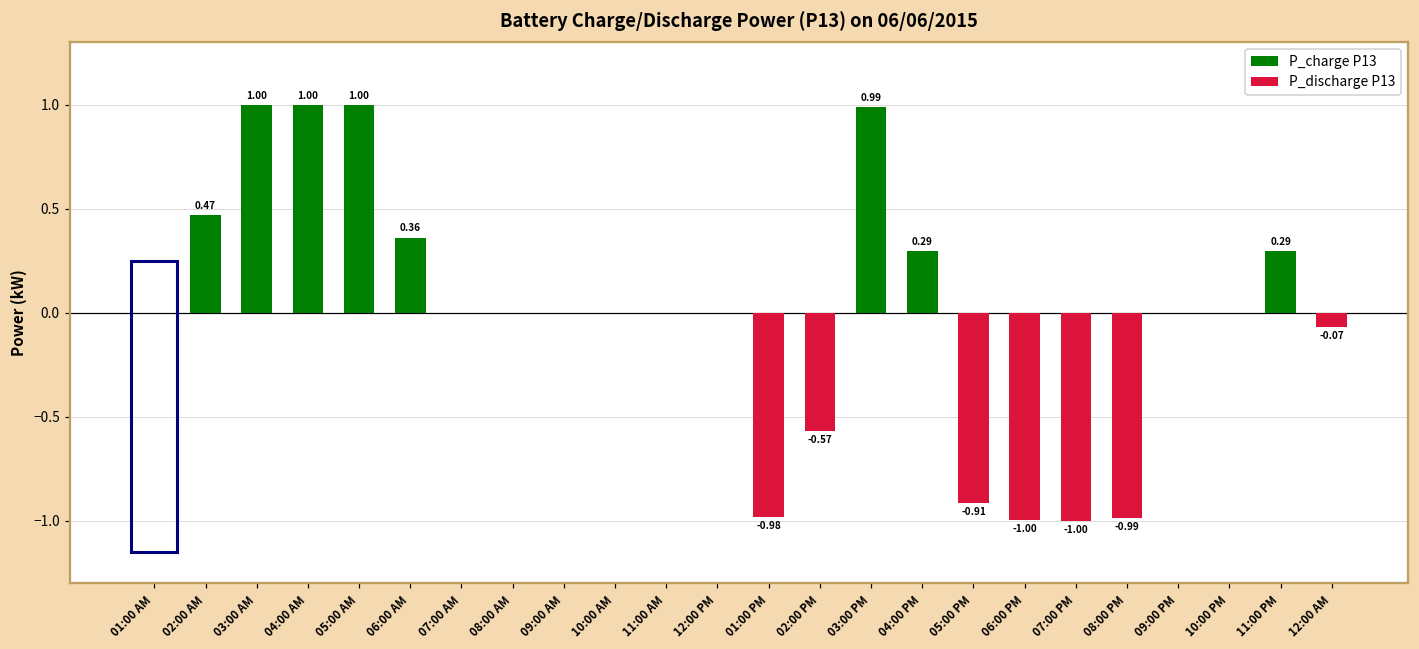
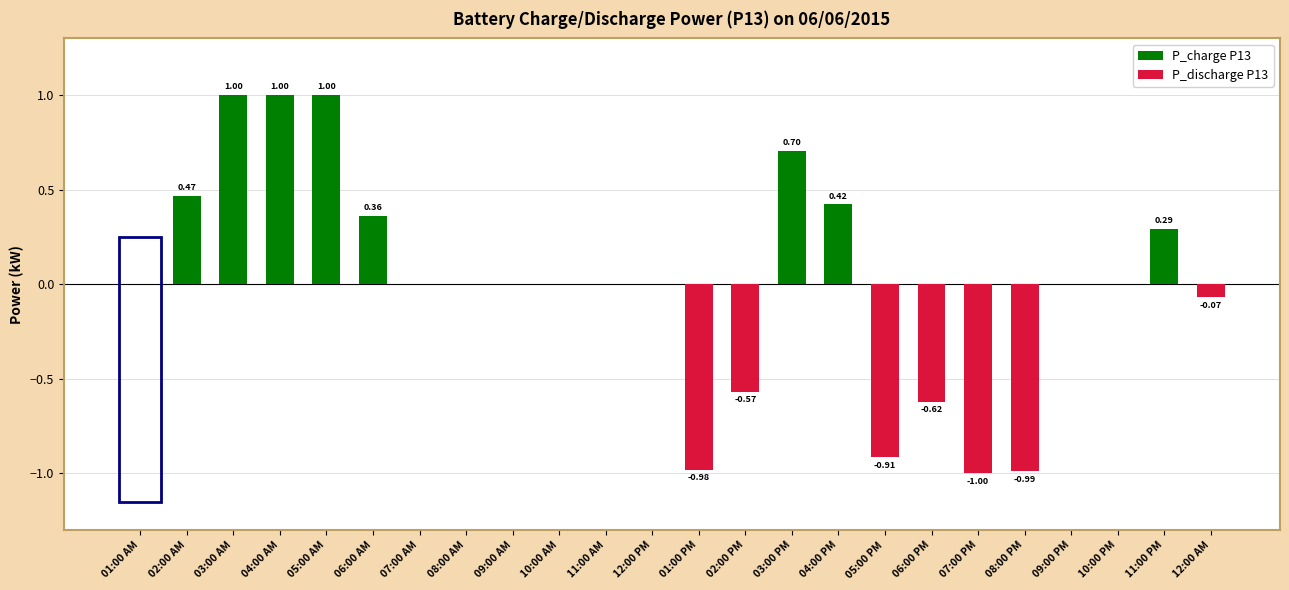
  {
    "P_charge P13": {
      "02:00 AM": 0.47,
      "03:00 AM": 1.00,
      "04:00 AM": 1.00,
      "05:00 AM": 1.00,
      "06:00 AM": 0.36,
-     "03:00 PM": 0.99,
-     "04:00 PM": 0.29,
+     "03:00 PM": 0.70,
+     "04:00 PM": 0.42,
      "11:00 PM": 0.29
    },
    "P_discharge P13": {
      "01:00 PM": -0.98,
      "02:00 PM": -0.57,
      "05:00 PM": -0.91,
-     "06:00 PM": -1.00,
+     "06:00 PM": -0.62,
      "07:00 PM": -1.00,
      "08:00 PM": -0.99,
      "12:00 AM": -0.07
    }
  }
